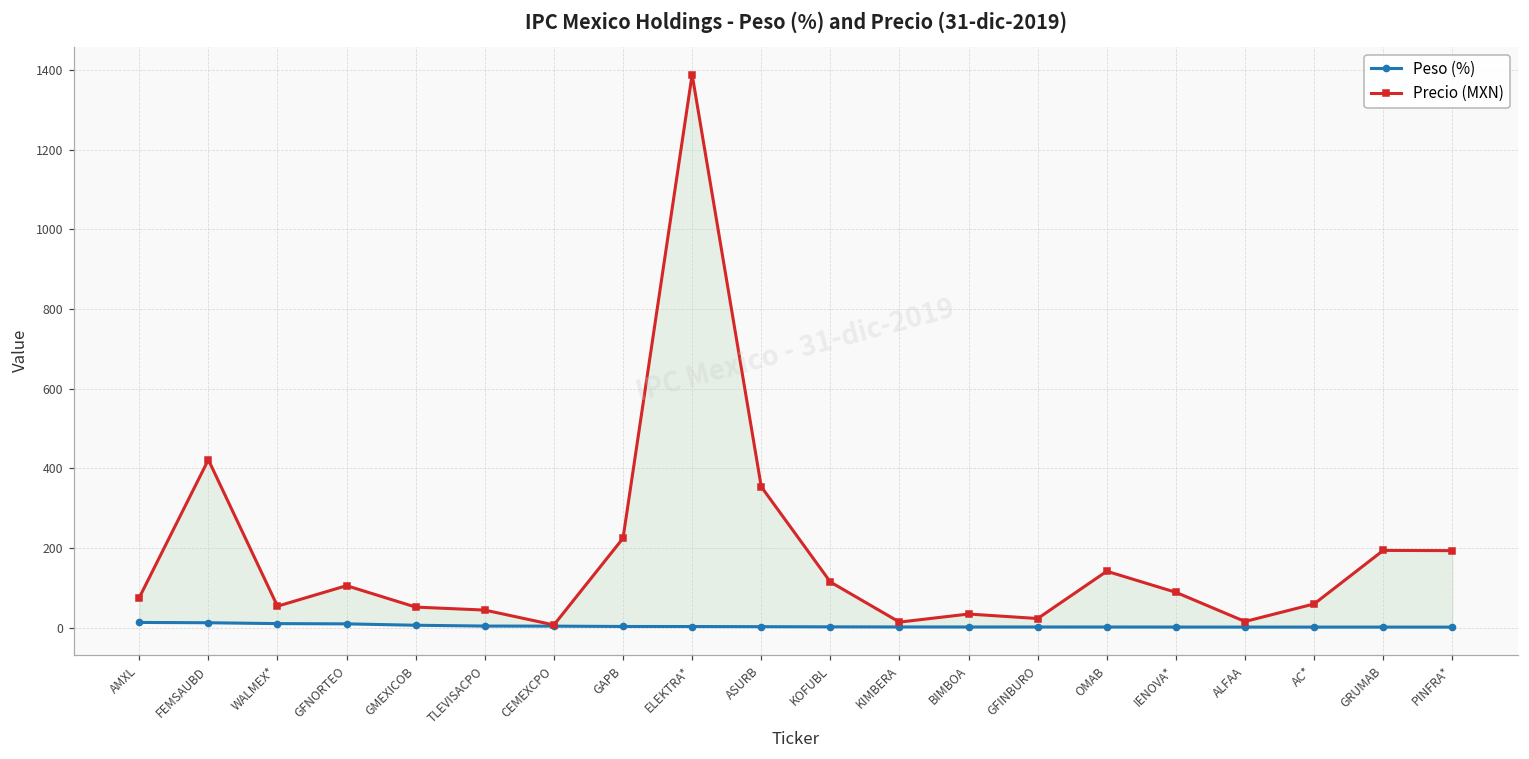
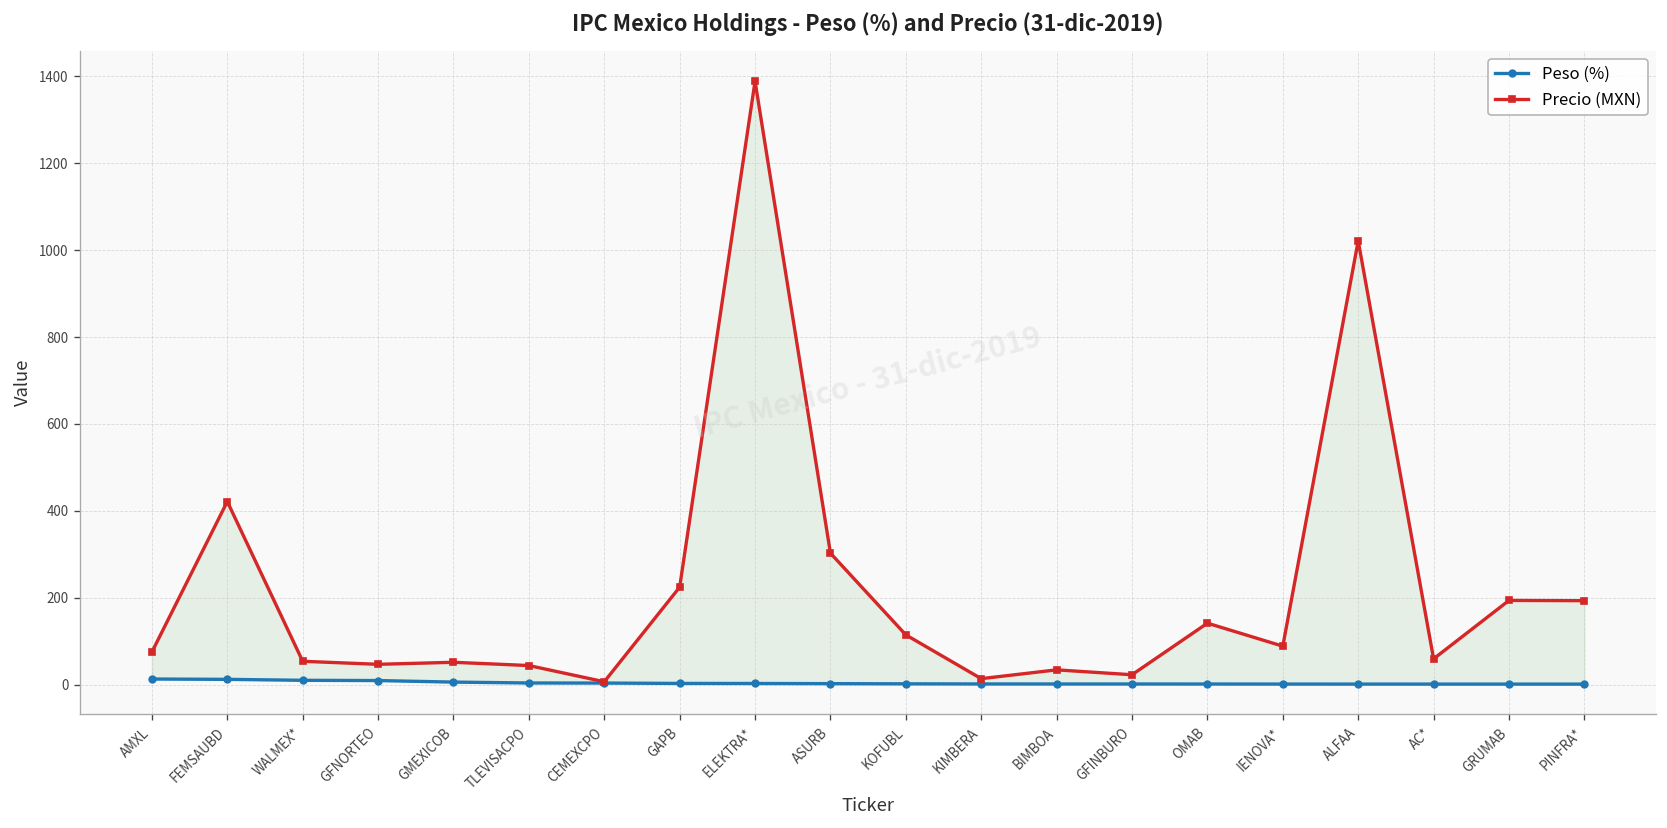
  {
    "Peso (%)": {
      "AMXL": 10,
      "FEMSAUBD": 10,
      "WALMEX*": 10,
      "GFNORTEO": 10,
      "GMEXICOB": 10,
      "TLEVISACPO": 0,
      "GAPB": 0,
      "ELEKTRA*": 0,
      "ASURB": 0,
      "KOFUBL": 0,
      "KIMBERA": 0,
      "BIMBOA": 0,
      "GFINBURO": 0,
      "OMAB": 0,
      "IENOVA*": 0,
      "ALFAA": 0,
      "AC*": 0,
      "GRUMAB": 0,
      "PINFRA*": 0
    },
    "Precio (MXN)": {
      "AMXL": 80,
      "FEMSAUBD": 420,
      "WALMEX*": 50,
-     "GFNORTEO": 110,
+     "GFNORTEO": 50,
      "GMEXICOB": 50,
      "TLEVISACPO": 40,
      "GAPB": 220,
      "ELEKTRA*": 1390,
-     "ASURB": 350,
+     "ASURB": 300,
      "KOFUBL": 110,
      "KIMBERA": 10,
      "BIMBOA": 30,
      "GFINBURO": 20,
      "OMAB": 140,
      "IENOVA*": 90,
-     "ALFAA": 20,
+     "ALFAA": 1020,
      "AC*": 60,
      "GRUMAB": 190,
      "PINFRA*": 190
    }
  }
